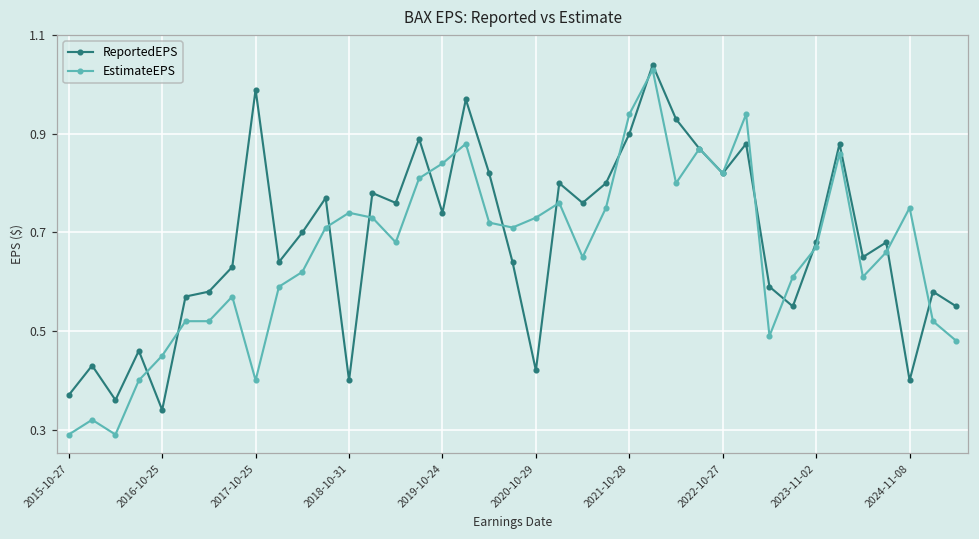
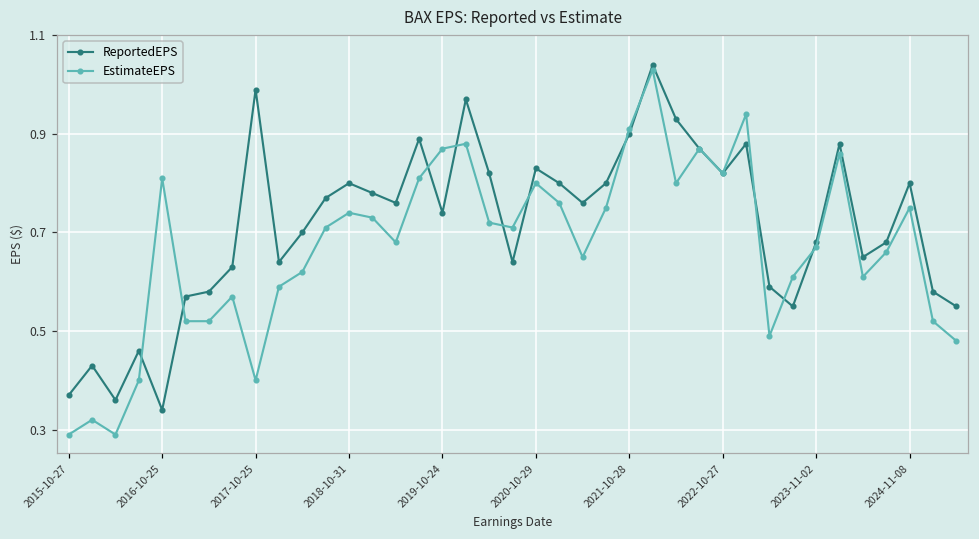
  {
    "ReportedEPS": {
      "2015-10-27": 0.37,
      "2016-10-25": 0.34,
      "2017-10-25": 0.99,
-     "2018-10-31": 0.4,
+     "2018-10-31": 0.8,
      "2019-10-24": 0.74,
-     "2020-10-29": 0.42,
+     "2020-10-29": 0.83,
      "2021-10-28": 0.90,
      "2023-11-02": 0.68,
-     "2024-11-08": 0.4
+     "2024-11-08": 0.8
    },
    "EstimateEPS": {
      "2015-10-27": 0.29,
-     "2016-10-25": 0.45,
+     "2016-10-25": 0.81,
      "2017-10-25": 0.40,
      "2018-10-31": 0.74,
-     "2019-10-24": 0.84,
-     "2020-10-29": 0.73,
-     "2021-10-28": 0.94,
+     "2019-10-24": 0.87,
+     "2020-10-29": 0.80,
+     "2021-10-28": 0.91,
      "2023-11-02": 0.67,
      "2024-11-08": 0.75
    }
  }
